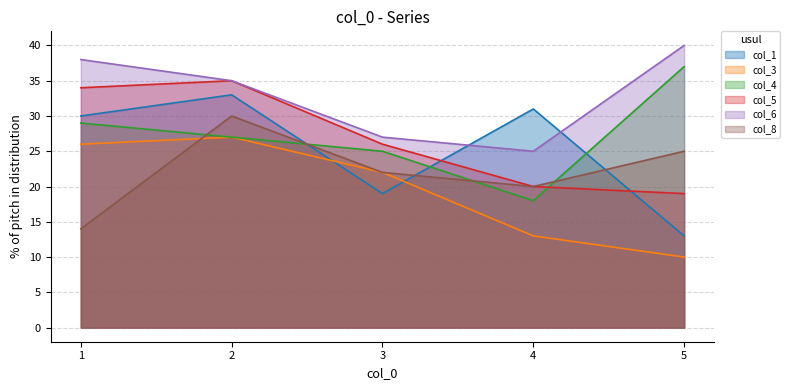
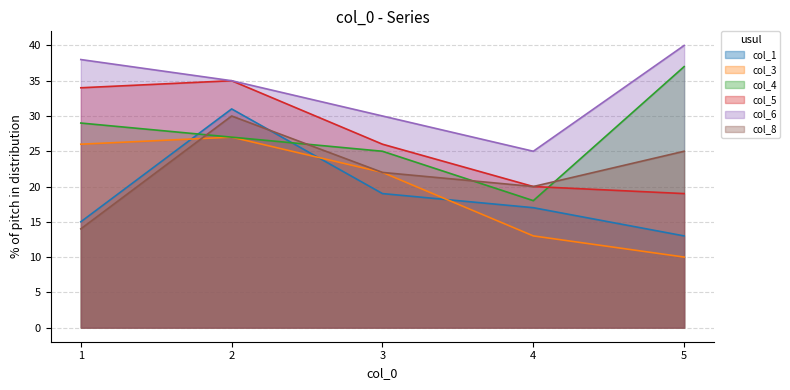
  {
    "col_1": {
-     "1": 30,
-     "2": 33,
+     "1": 15,
+     "2": 31,
      "3": 19,
-     "4": 31,
+     "4": 17,
      "5": 13
    },
    "col_4": {
      "1": 29,
      "3": 25,
      "4": 18,
      "5": 37
    },
    "col_6": {
      "1": 38,
-     "3": 27,
+     "3": 30,
      "4": 25,
      "5": 40
    }
  }
